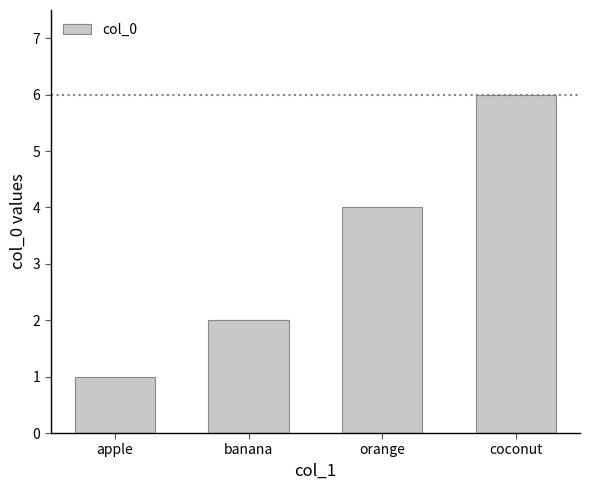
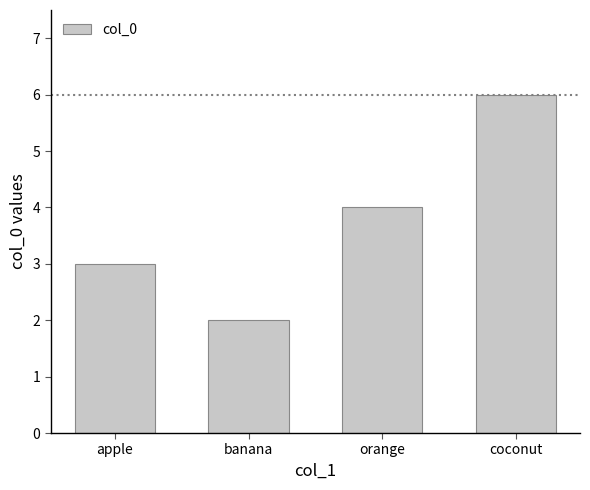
  {
-   "apple": 1,
+   "apple": 3,
    "banana": 2,
    "orange": 4,
    "coconut": 6
  }
